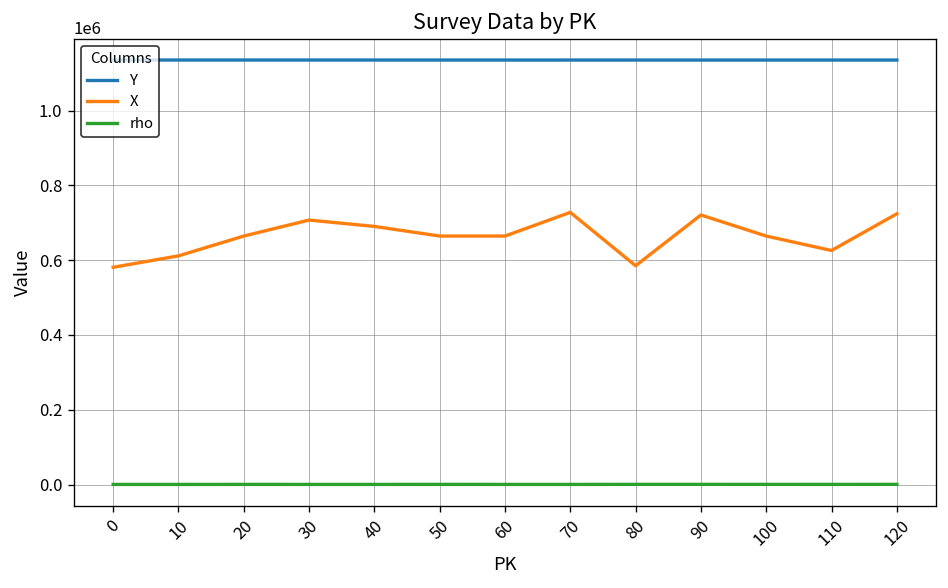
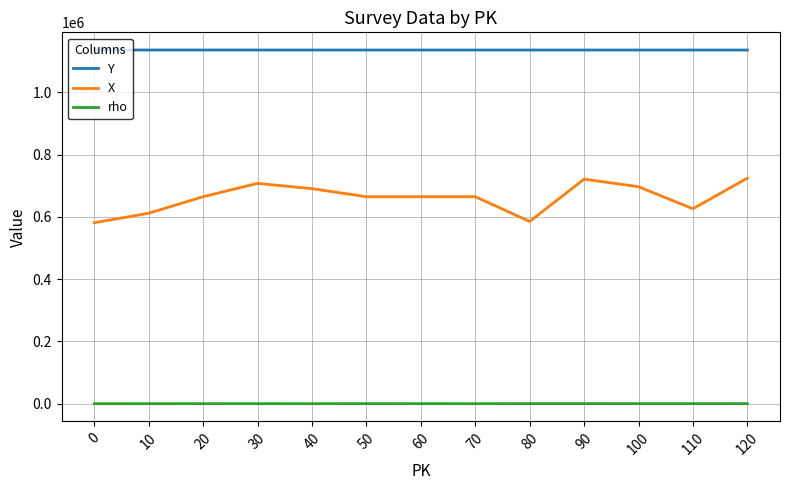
  {
    "Y": {
      "10": 1140000,
      "20": 1140000,
      "30": 1140000,
      "40": 1140000,
      "50": 1140000,
      "60": 1140000,
      "70": 1140000,
      "80": 1140000,
      "90": 1140000,
      "100": 1140000,
      "110": 1140000,
      "120": 1140000
    },
    "X": {
      "0": 580000,
      "10": 610000,
      "20": 660000,
      "30": 710000,
      "40": 690000,
      "50": 660000,
      "60": 660000,
-     "70": 730000,
+     "70": 660000,
      "80": 590000,
      "90": 720000,
-     "100": 660000,
+     "100": 700000,
      "110": 630000,
      "120": 720000
    },
    "rho": {
      "0": 0,
      "10": 0,
      "20": 0,
      "30": 0,
      "40": 0,
      "50": 0,
      "60": 0,
      "70": 0,
      "80": 0,
      "90": 0,
      "100": 0,
      "110": 0,
      "120": 0
    }
  }
